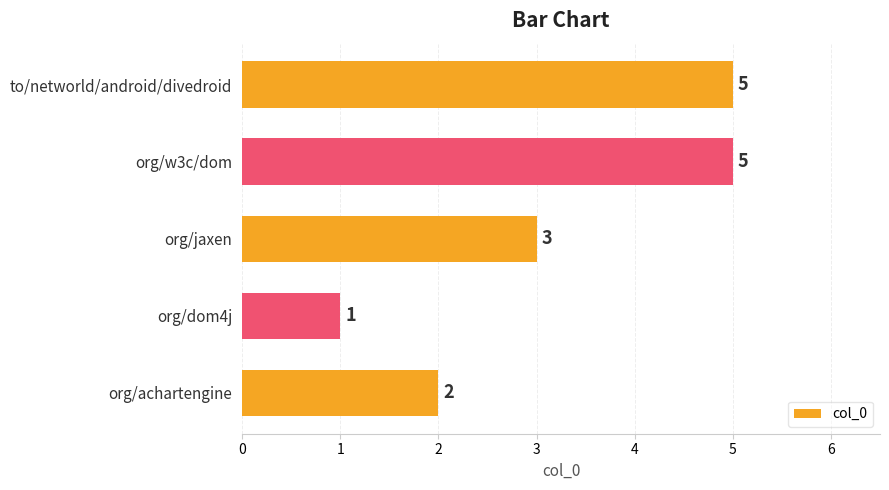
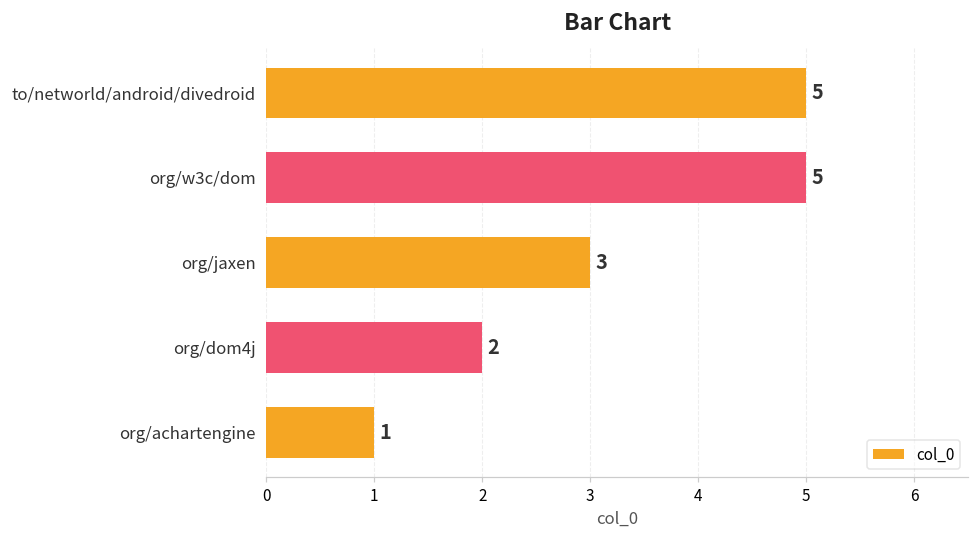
  {
    "to/networld/android/divedroid": 5,
    "org/w3c/dom": 5,
    "org/jaxen": 3,
-   "org/dom4j": 1,
-   "org/achartengine": 2
+   "org/dom4j": 2,
+   "org/achartengine": 1
  }
